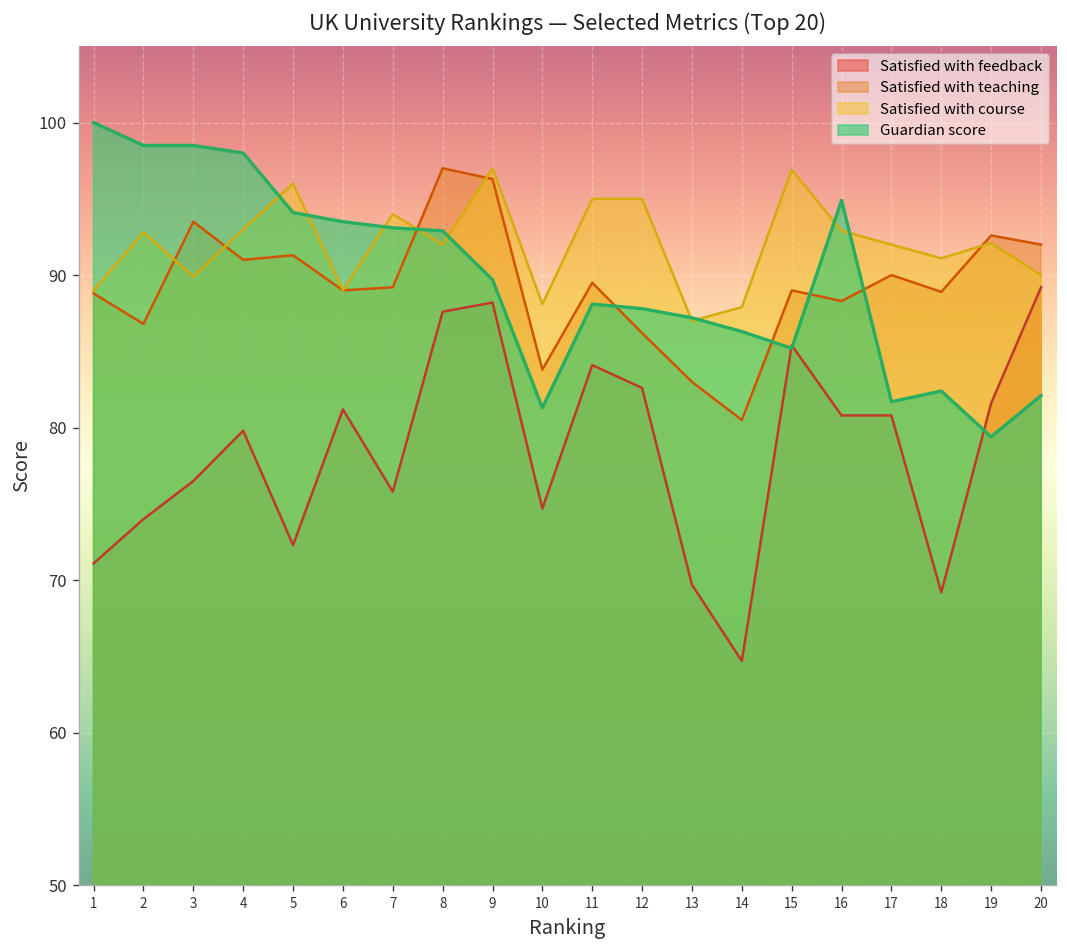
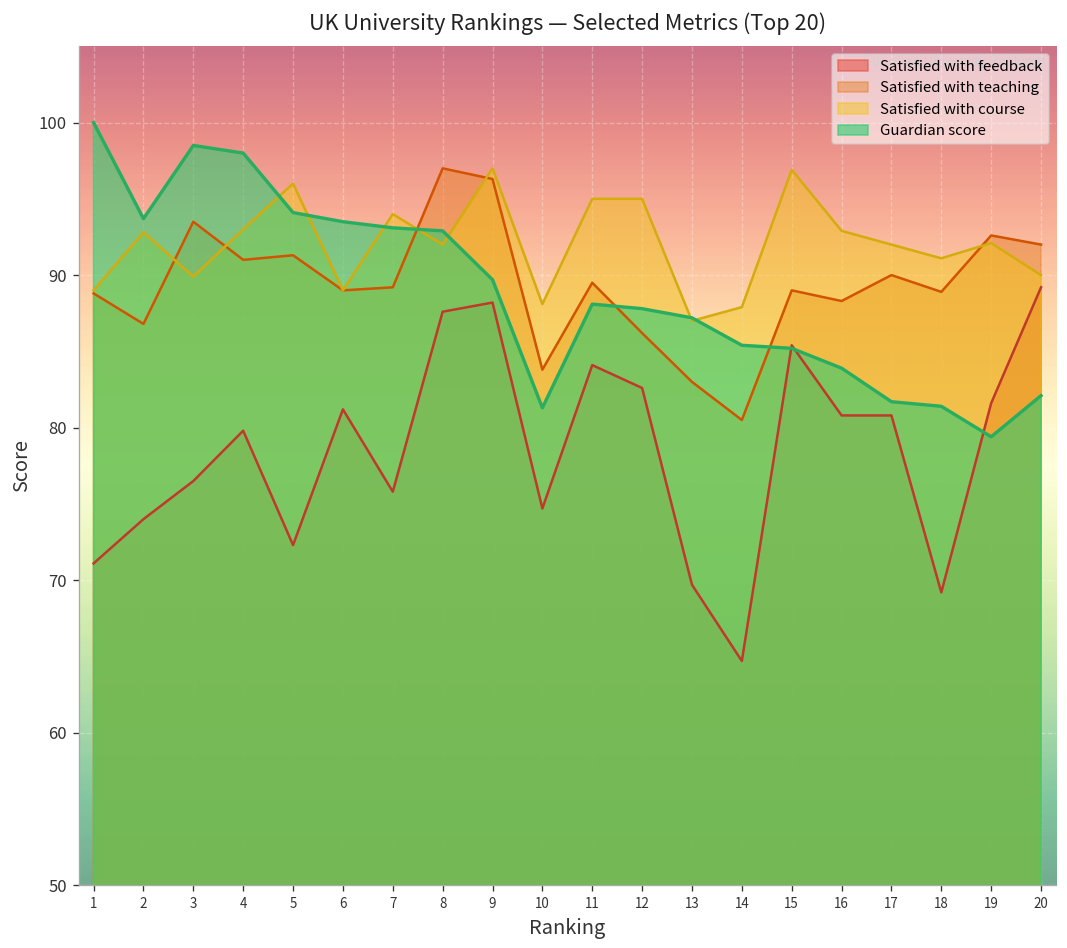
  {
    "Guardian score": {
      "1": 100.0,
-     "2": 98.5,
+     "2": 93.7,
      "3": 98.5,
      "4": 98.0,
      "5": 94.1,
      "6": 93.5,
      "7": 93.1,
      "8": 92.9,
      "9": 89.7,
      "10": 81.3,
      "11": 88.1,
      "12": 87.8,
      "13": 87.2,
-     "14": 86.3,
+     "14": 85.4,
      "15": 85.2,
-     "16": 94.9,
+     "16": 83.9,
      "17": 81.7,
-     "18": 82.4,
+     "18": 81.4,
      "19": 79.4,
      "20": 82.1
    }
  }
